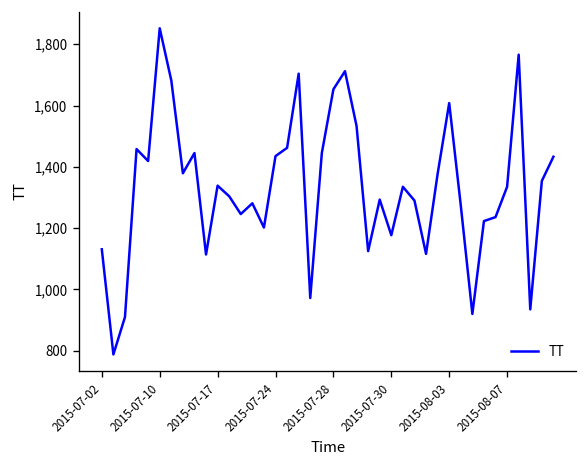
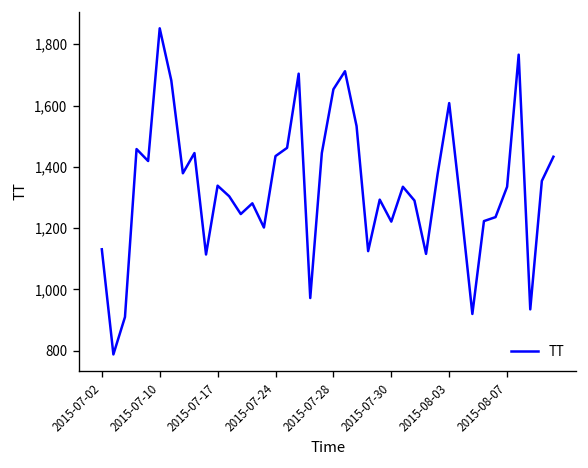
  {
    "2015-07-02": "1,130",
    "2015-07-17": "1,340",
-   "2015-07-30": "1,180"
+   "2015-07-30": "1,220"
  }
